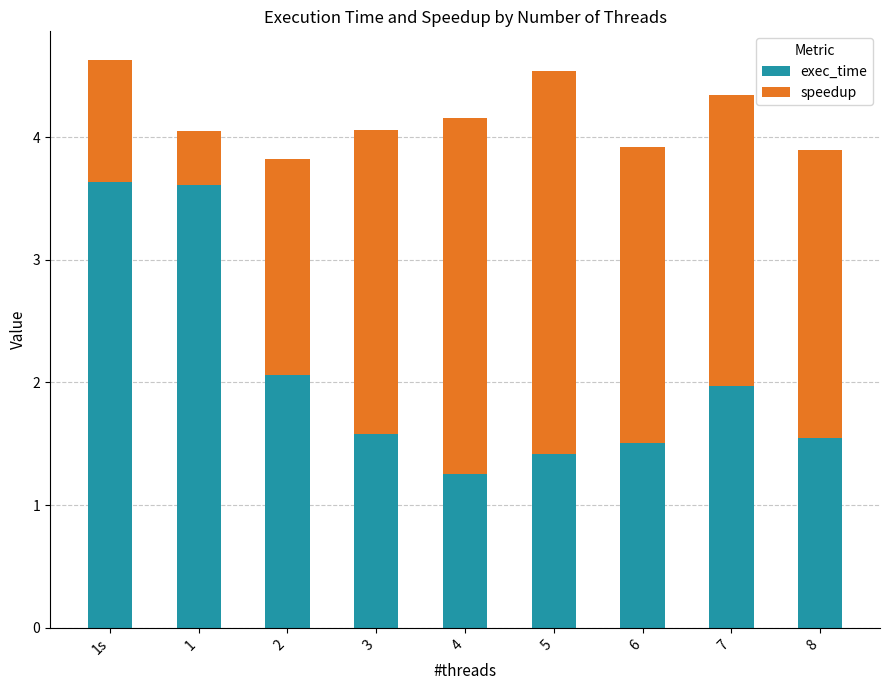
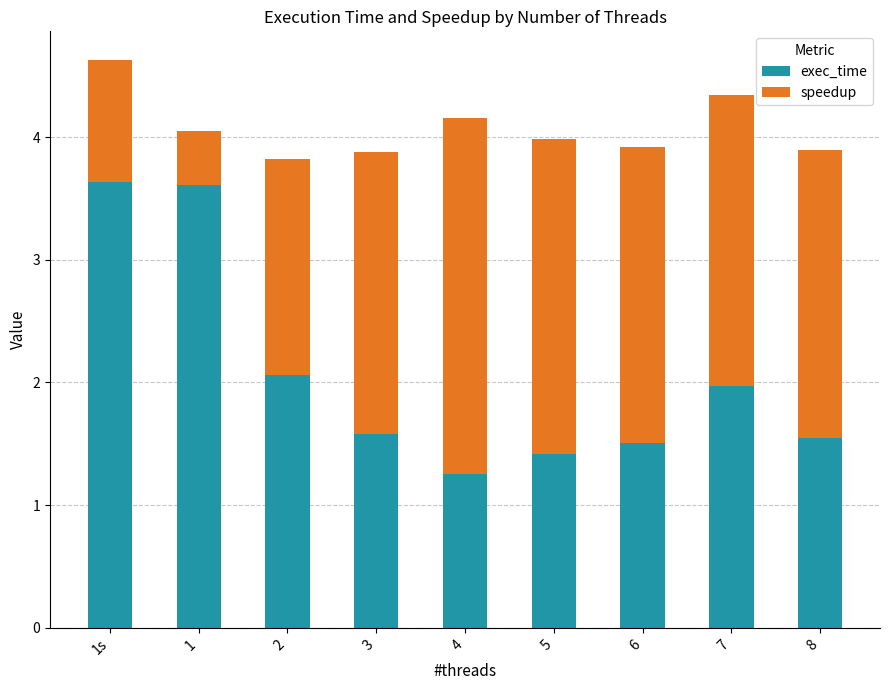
  {
    "exec_time": {
      "1s": 3.63,
      "1": 3.61,
      "2": 2.06,
      "3": 1.58,
      "4": 1.25,
      "5": 1.41,
      "6": 1.50,
      "7": 1.97,
      "8": 1.55
    },
    "speedup": {
      "1s": 1.00,
      "1": 0.44,
      "2": 1.76,
-     "3": 2.48,
+     "3": 2.30,
      "4": 2.91,
-     "5": 3.13,
+     "5": 2.57,
      "6": 2.42,
      "7": 2.37,
      "8": 2.35
    }
  }
